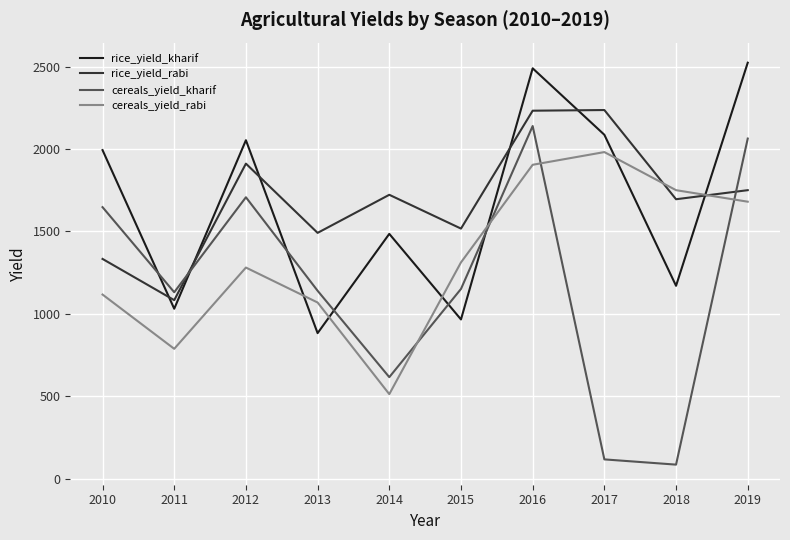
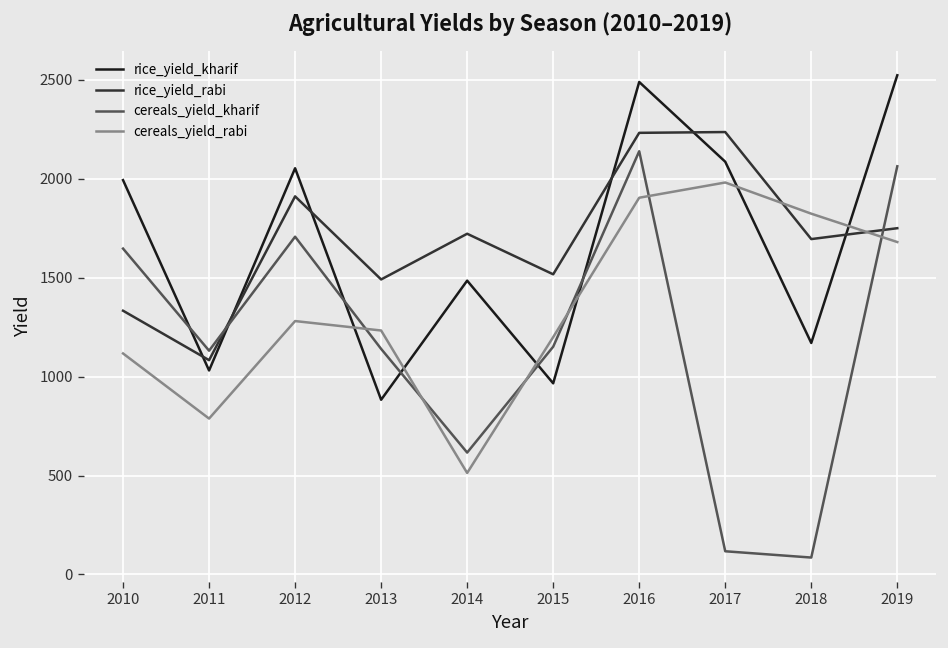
  {
    "cereals_yield_rabi": {
      "2010": 1120,
      "2011": 790,
      "2012": 1280,
-     "2013": 1070,
+     "2013": 1230,
      "2014": 510,
-     "2015": 1310,
+     "2015": 1200,
      "2016": 1900,
      "2017": 1980,
-     "2018": 1750,
+     "2018": 1820,
      "2019": 1680
    }
  }
